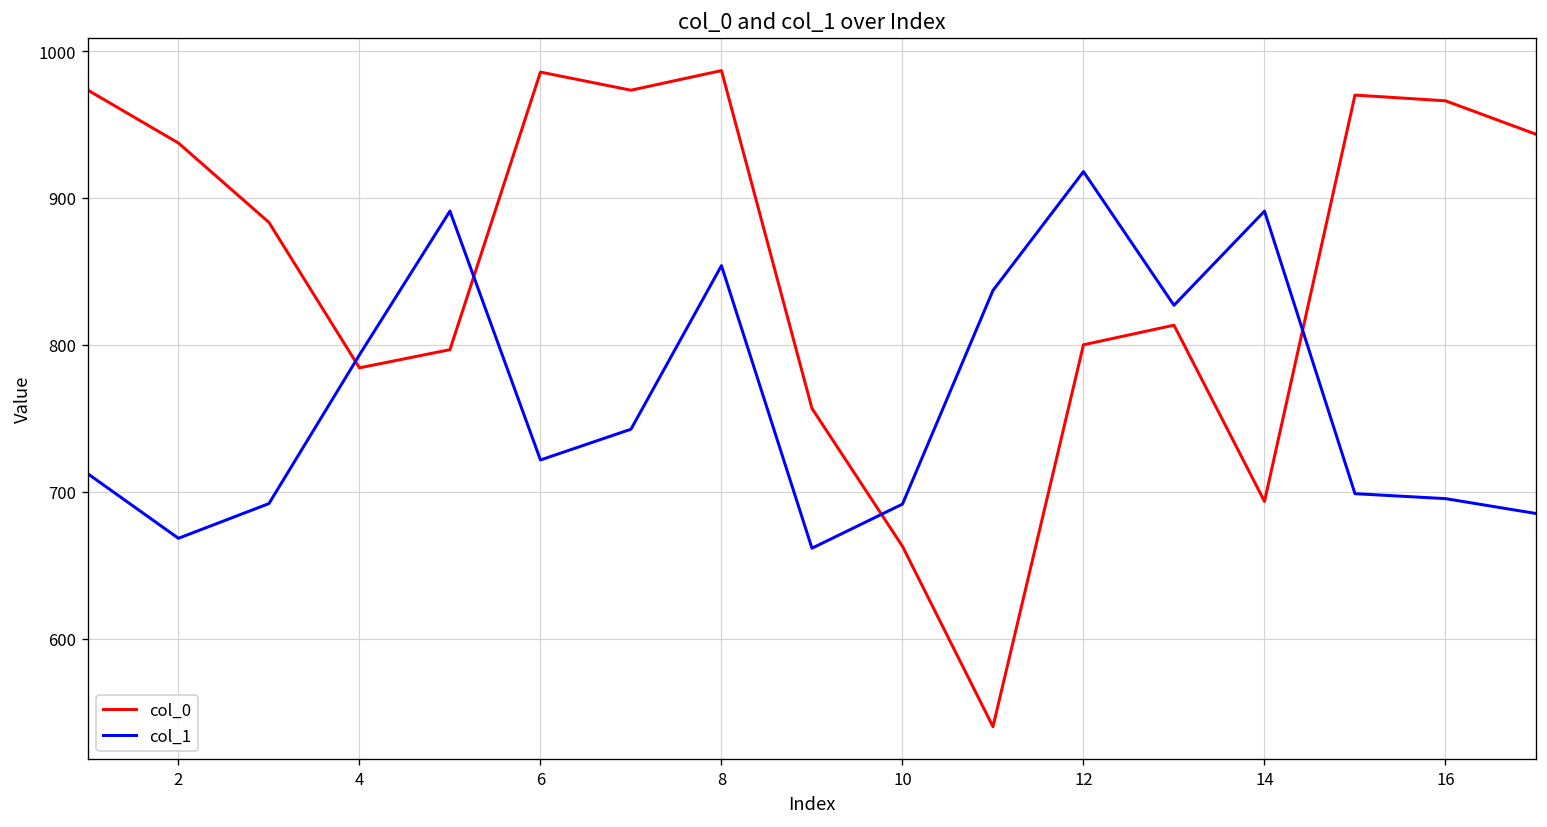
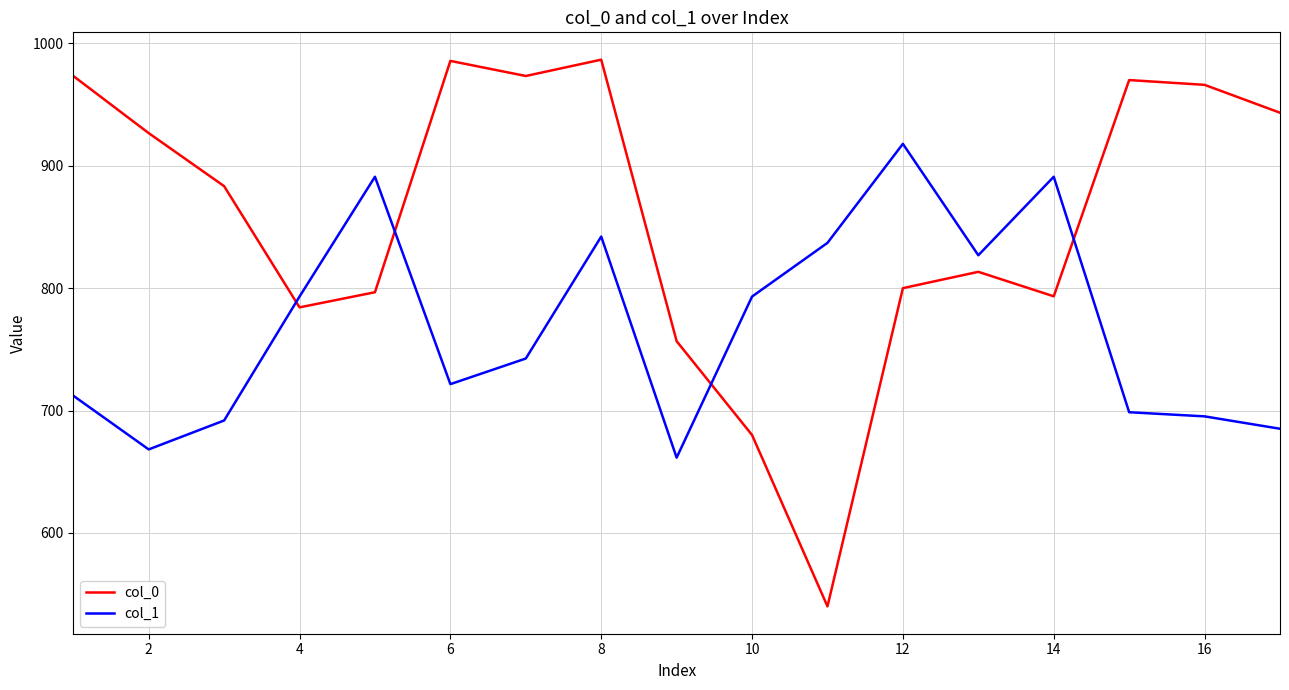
  {
    "col_0": {
-     "2": 937,
+     "2": 927,
      "4": 784,
      "6": 986,
      "8": 987,
-     "10": 663,
+     "10": 680,
      "12": 800,
-     "14": 693,
+     "14": 793,
      "16": 966
    },
    "col_1": {
      "2": 668,
      "4": 793,
      "6": 722,
-     "8": 854,
-     "10": 692,
+     "8": 842,
+     "10": 793,
      "12": 918,
      "14": 891,
      "16": 695
    }
  }
